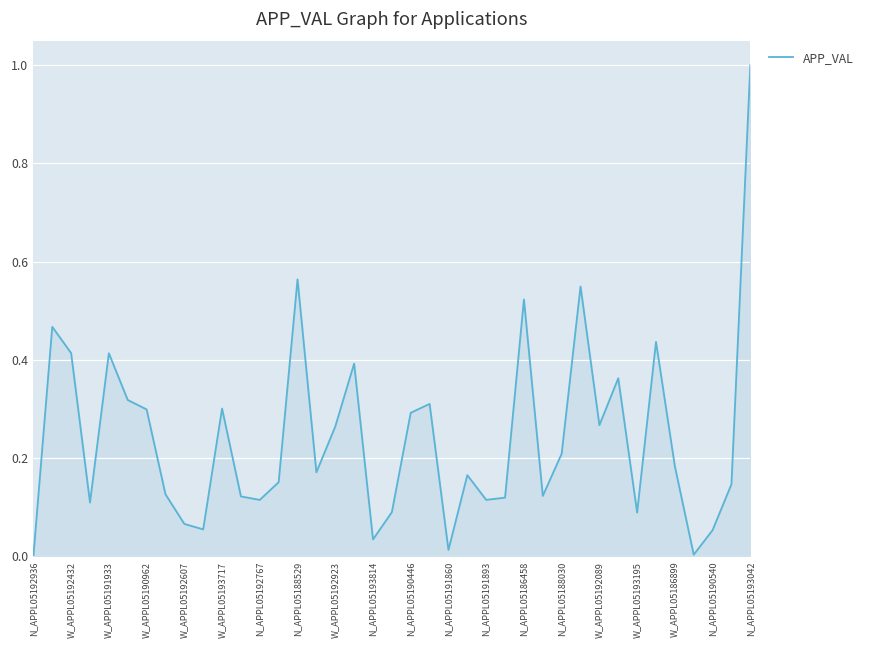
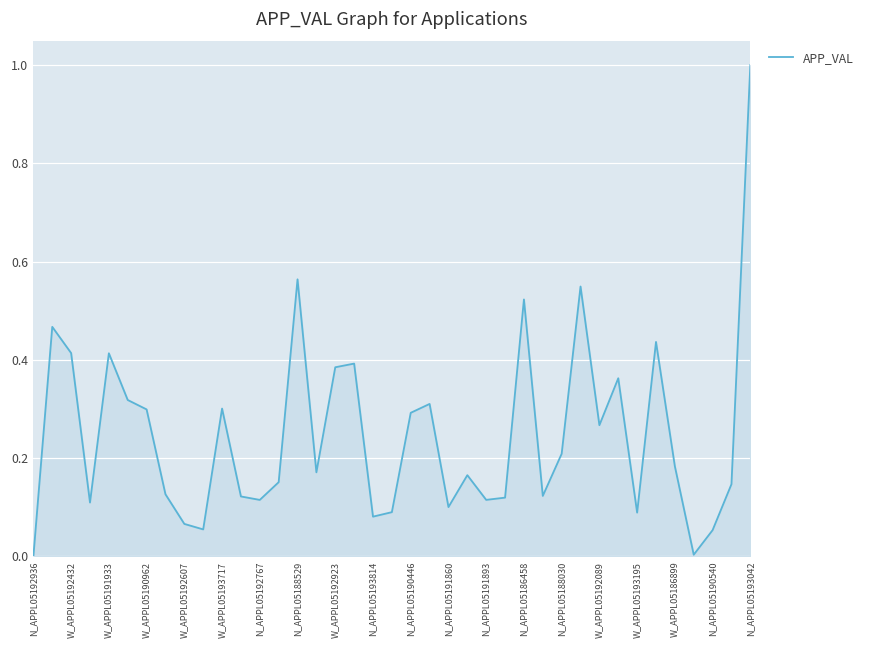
  {
    "N_APPL05192936": 0.00,
    "W_APPL05192432": 0.41,
    "W_APPL05191933": 0.41,
    "W_APPL05190962": 0.30,
    "W_APPL05192607": 0.07,
    "W_APPL05193717": 0.30,
    "N_APPL05192767": 0.11,
    "N_APPL05188529": 0.56,
-   "W_APPL05192923": 0.26,
-   "N_APPL05193814": 0.03,
+   "W_APPL05192923": 0.38,
+   "N_APPL05193814": 0.08,
    "N_APPL05190446": 0.29,
-   "N_APPL05191860": 0.01,
+   "N_APPL05191860": 0.10,
    "N_APPL05191893": 0.11,
    "N_APPL05186458": 0.52,
    "N_APPL05188030": 0.21,
    "W_APPL05192089": 0.27,
    "W_APPL05193195": 0.09,
    "W_APPL05186899": 0.18,
    "N_APPL05190540": 0.05,
    "N_APPL05193042": 1.00
  }
